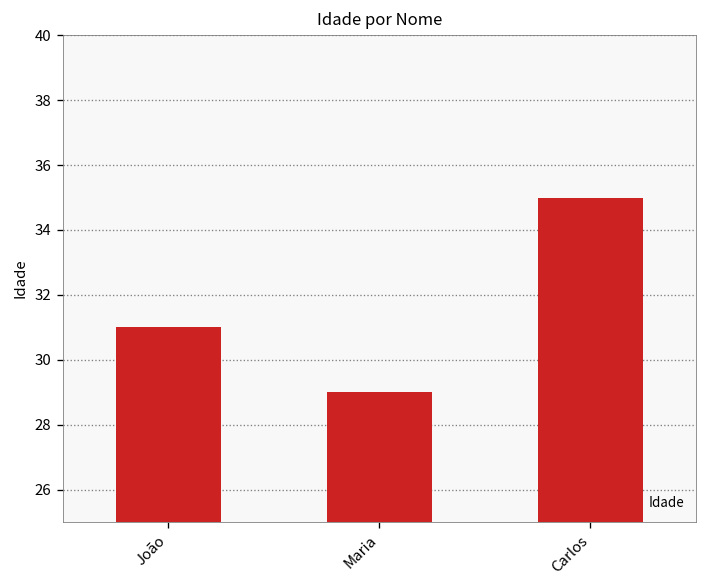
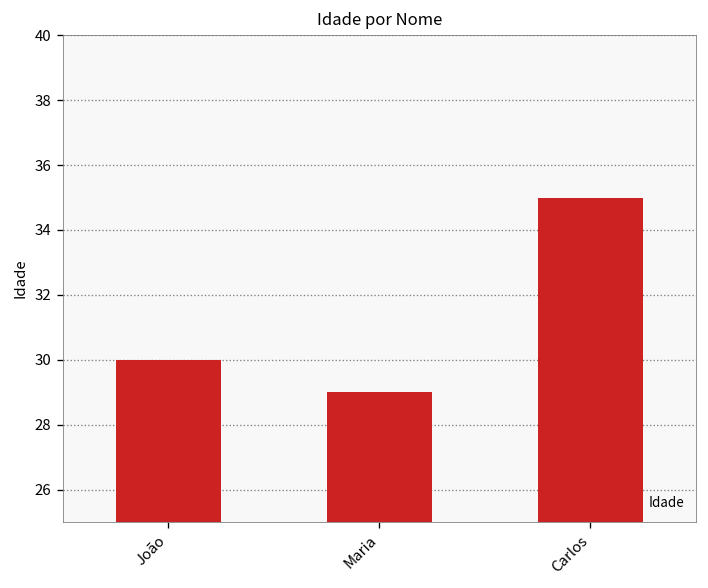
  {
-   "João": 31,
+   "João": 30,
    "Maria": 29,
    "Carlos": 35
  }
